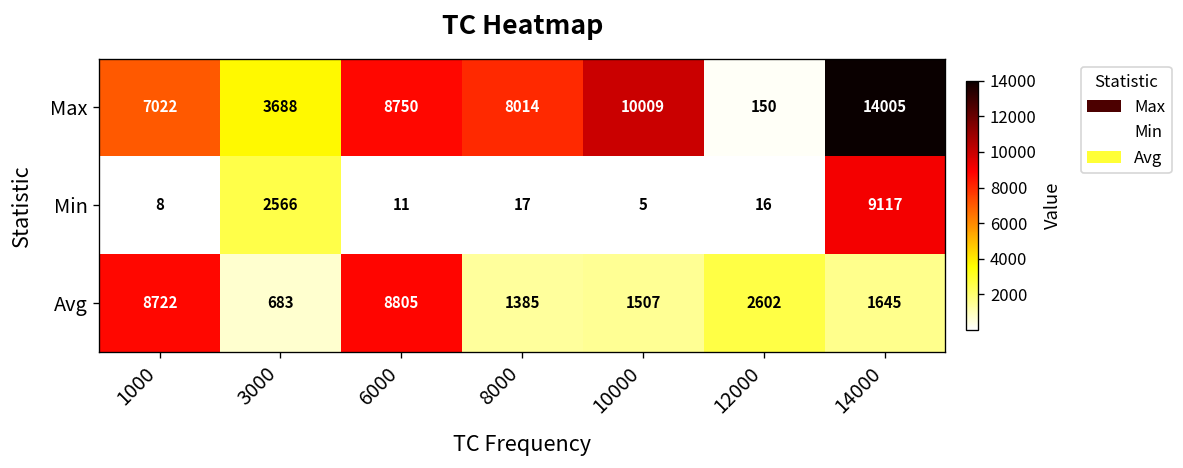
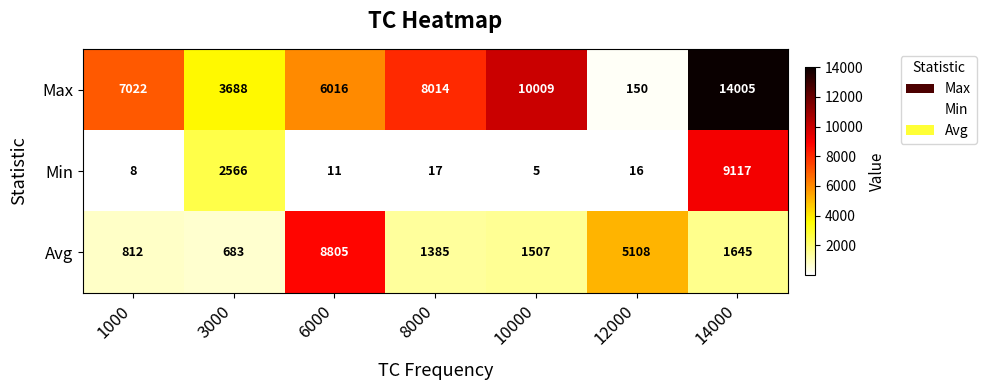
  {
    "Max": {
      "1000": 7022,
      "3000": 3688,
-     "6000": 8750,
+     "6000": 6016,
      "8000": 8014,
      "10000": 10009,
      "12000": 150,
      "14000": 14005
    },
    "Min": {
      "1000": 8,
      "3000": 2566,
      "6000": 11,
      "8000": 17,
      "10000": 5,
      "12000": 16,
      "14000": 9117
    },
    "Avg": {
-     "1000": 8722,
+     "1000": 812,
      "3000": 683,
      "6000": 8805,
      "8000": 1385,
      "10000": 1507,
-     "12000": 2602,
+     "12000": 5108,
      "14000": 1645
    }
  }
